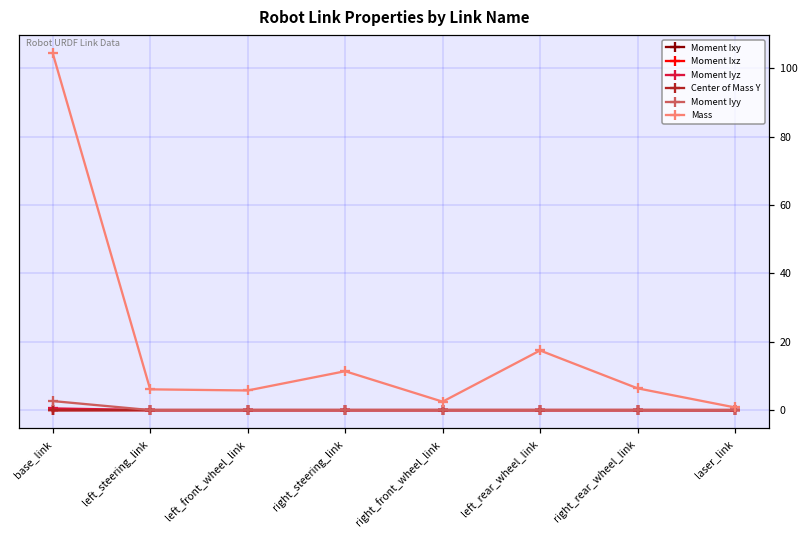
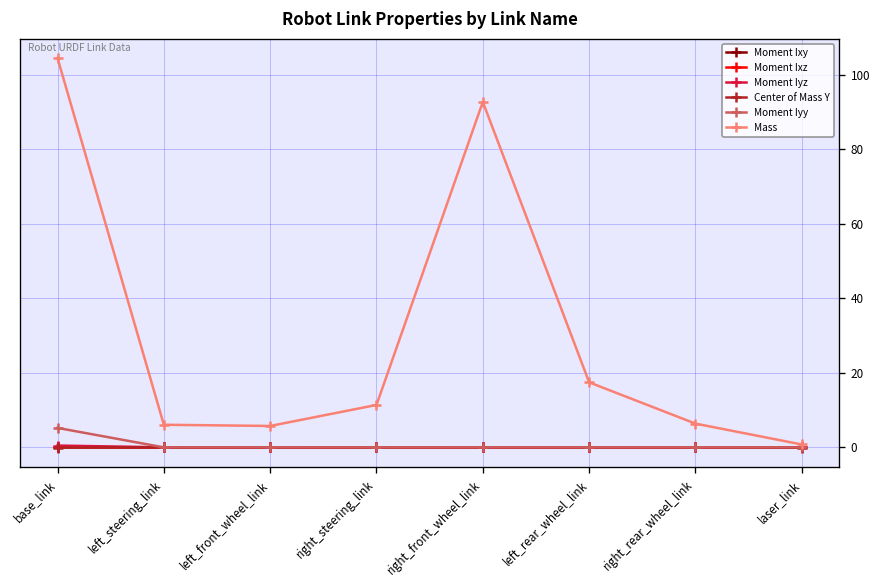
  {
    "Moment Iyy": {
-     "base_link": 3
+     "base_link": 5
    },
    "Mass": {
      "base_link": 104,
      "left_steering_link": 6,
      "left_front_wheel_link": 6,
      "right_steering_link": 11,
-     "right_front_wheel_link": 2,
+     "right_front_wheel_link": 93,
      "left_rear_wheel_link": 17,
      "right_rear_wheel_link": 6
    }
  }
